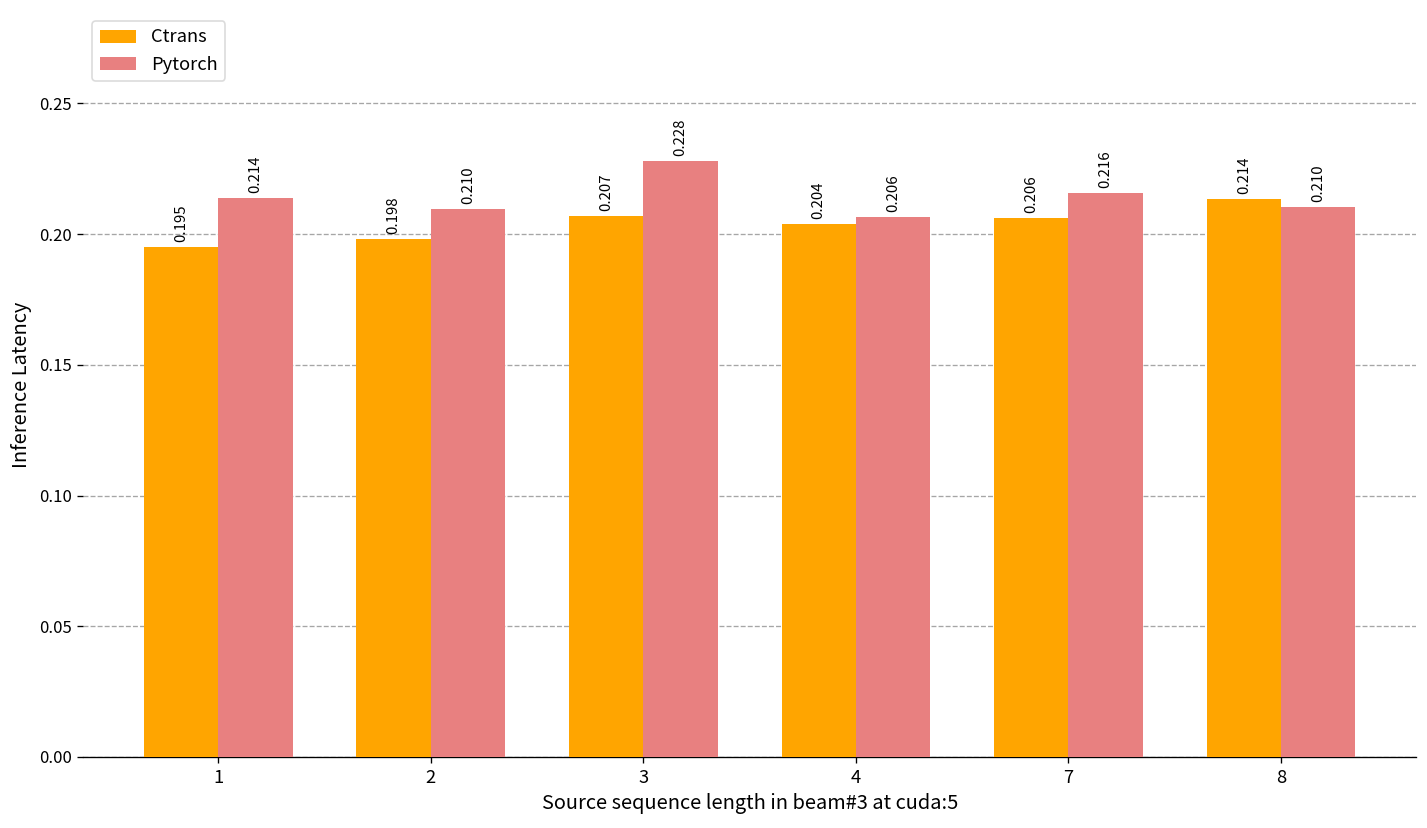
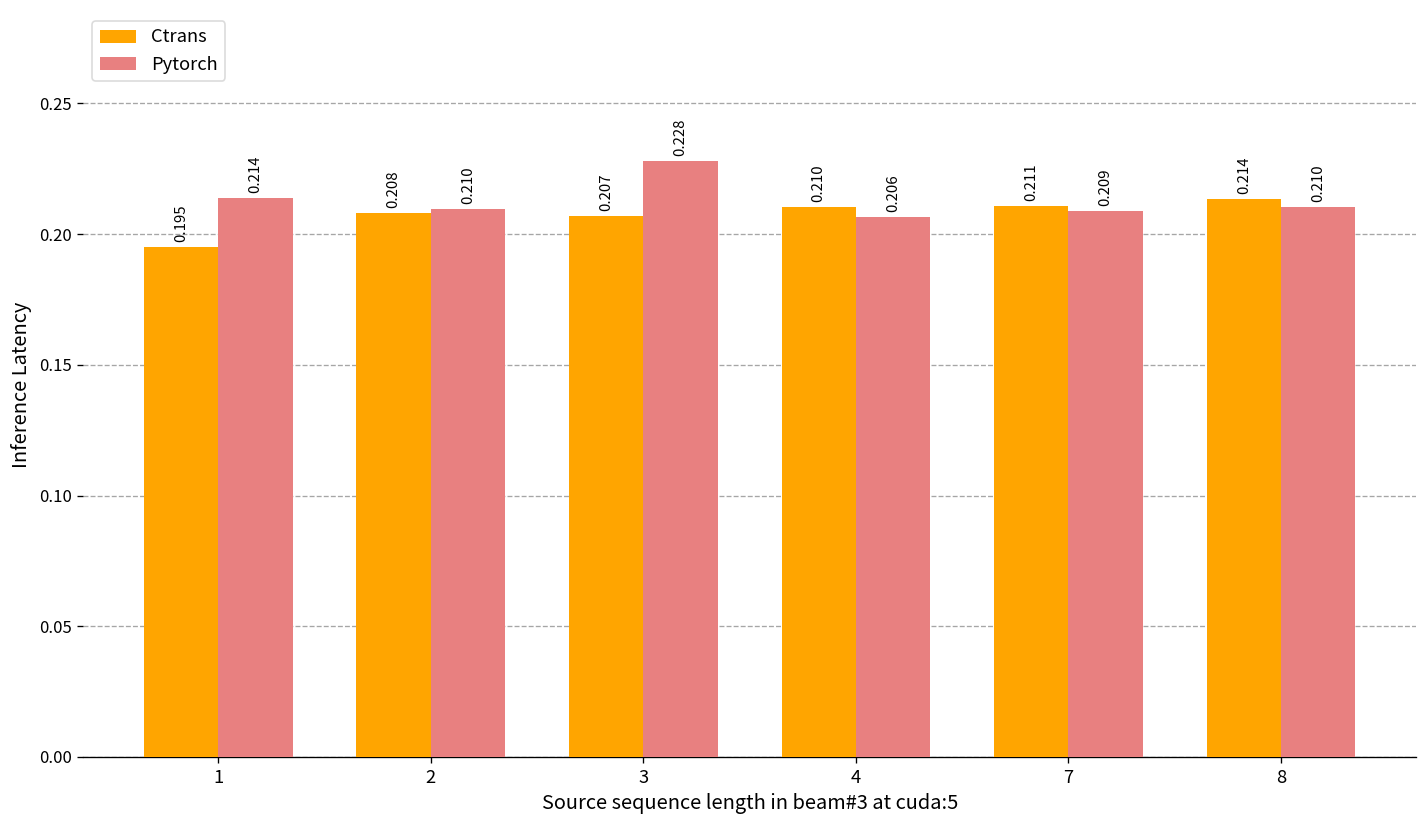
  {
    "Ctrans": {
      "1": 0.195,
-     "2": 0.198,
+     "2": 0.208,
      "3": 0.207,
-     "4": 0.204,
-     "7": 0.206,
+     "4": 0.210,
+     "7": 0.211,
      "8": 0.214
    },
    "Pytorch": {
      "1": 0.214,
      "2": 0.210,
      "3": 0.228,
      "4": 0.206,
-     "7": 0.216,
+     "7": 0.209,
      "8": 0.210
    }
  }
